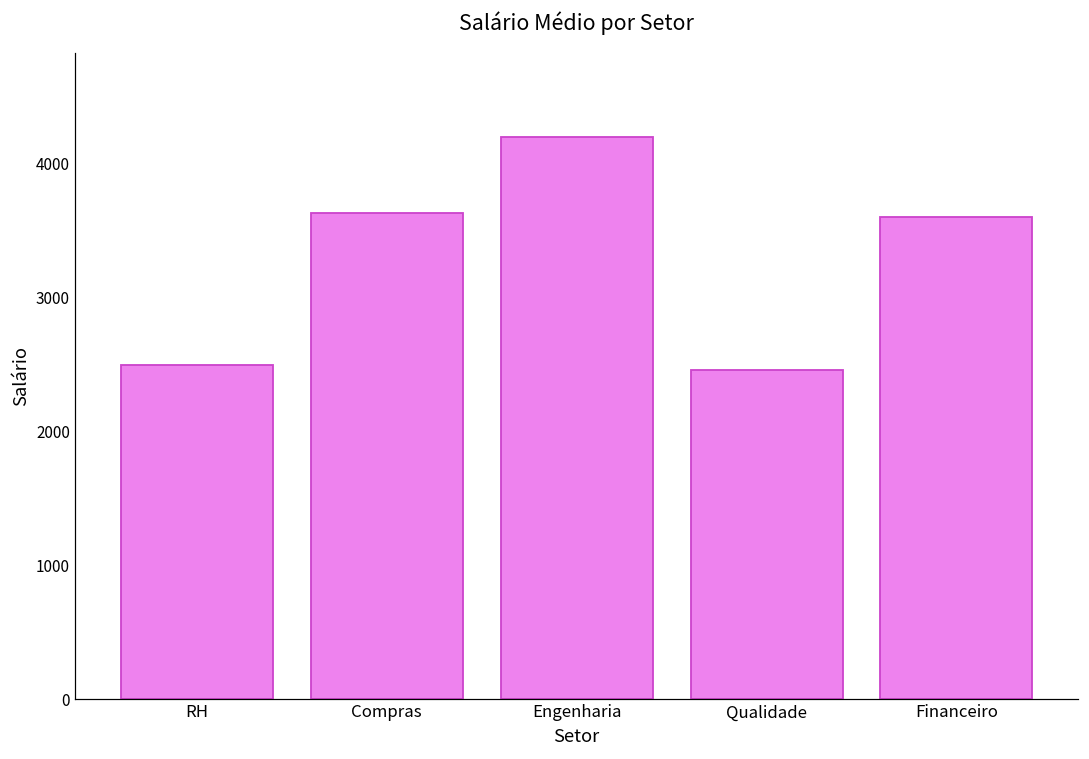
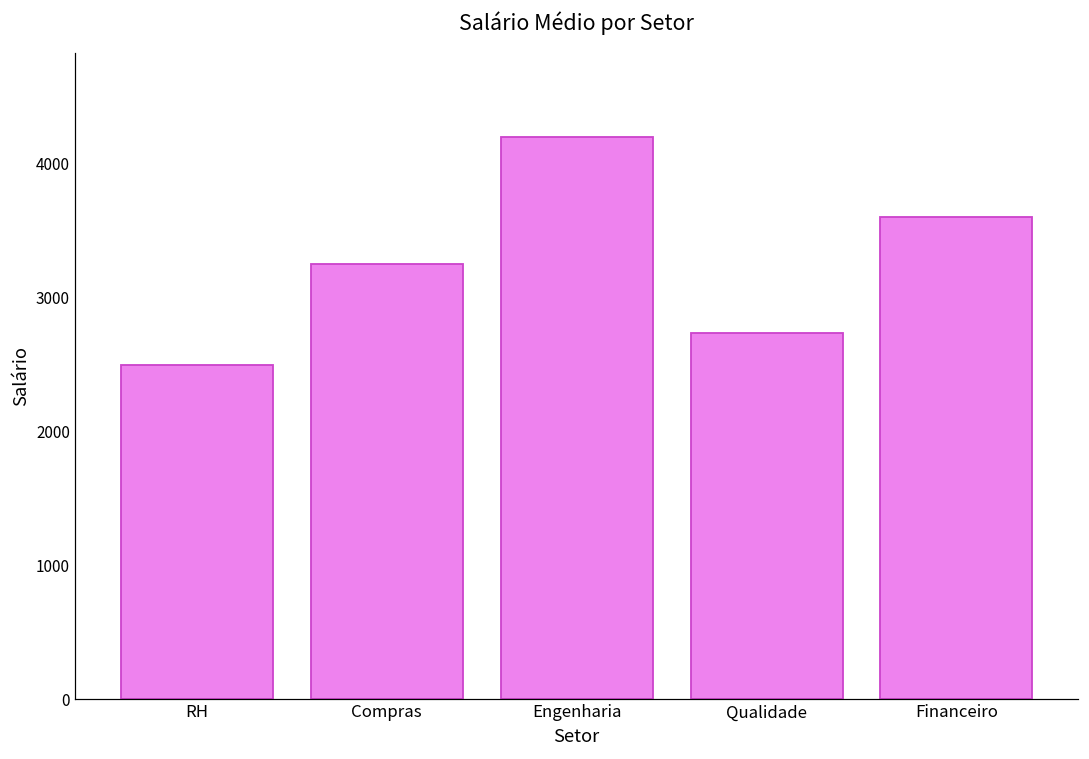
  {
    "RH": 2500,
-   "Compras": 3630,
+   "Compras": 3250,
    "Engenharia": 4200,
-   "Qualidade": 2460,
+   "Qualidade": 2740,
    "Financeiro": 3600
  }
